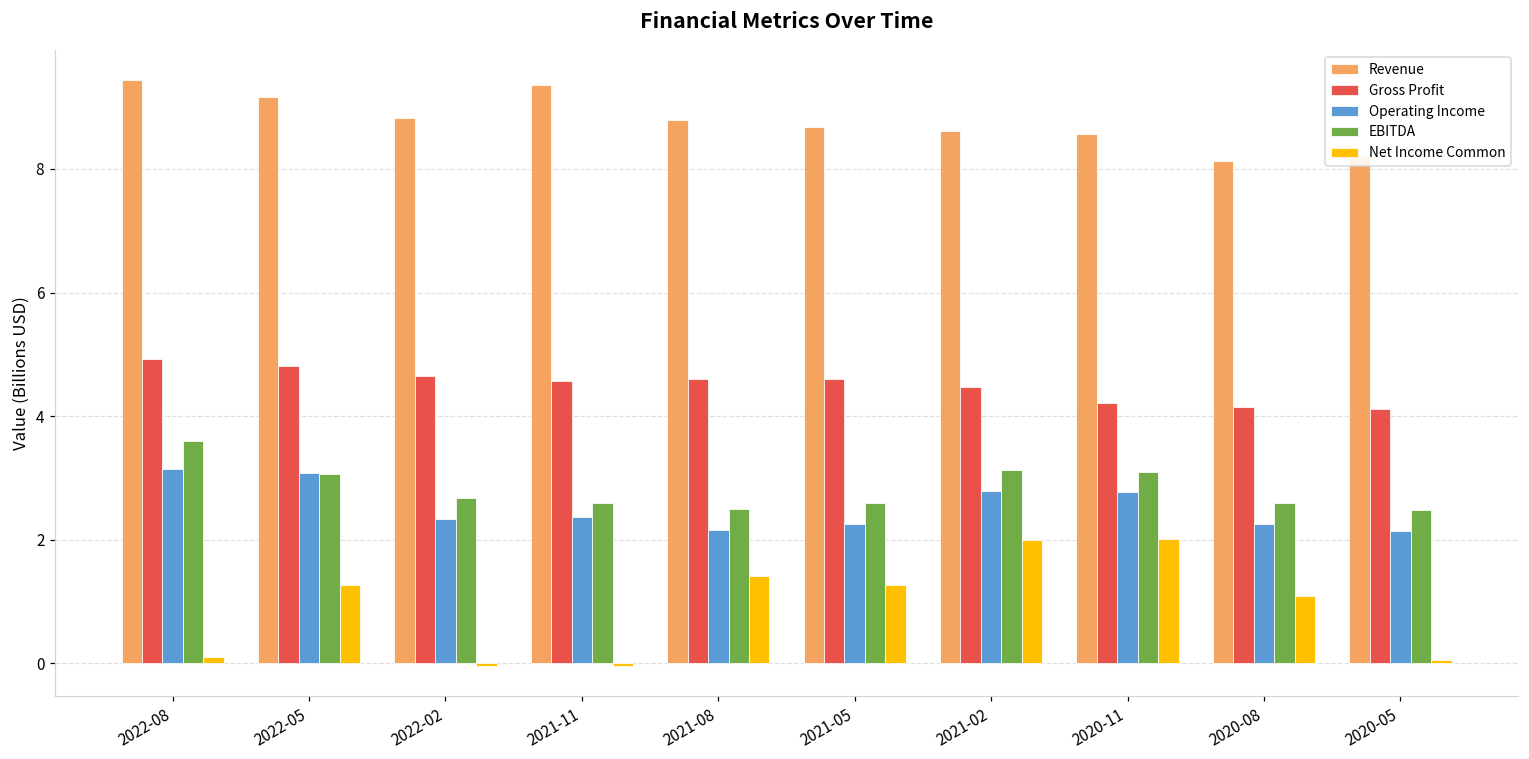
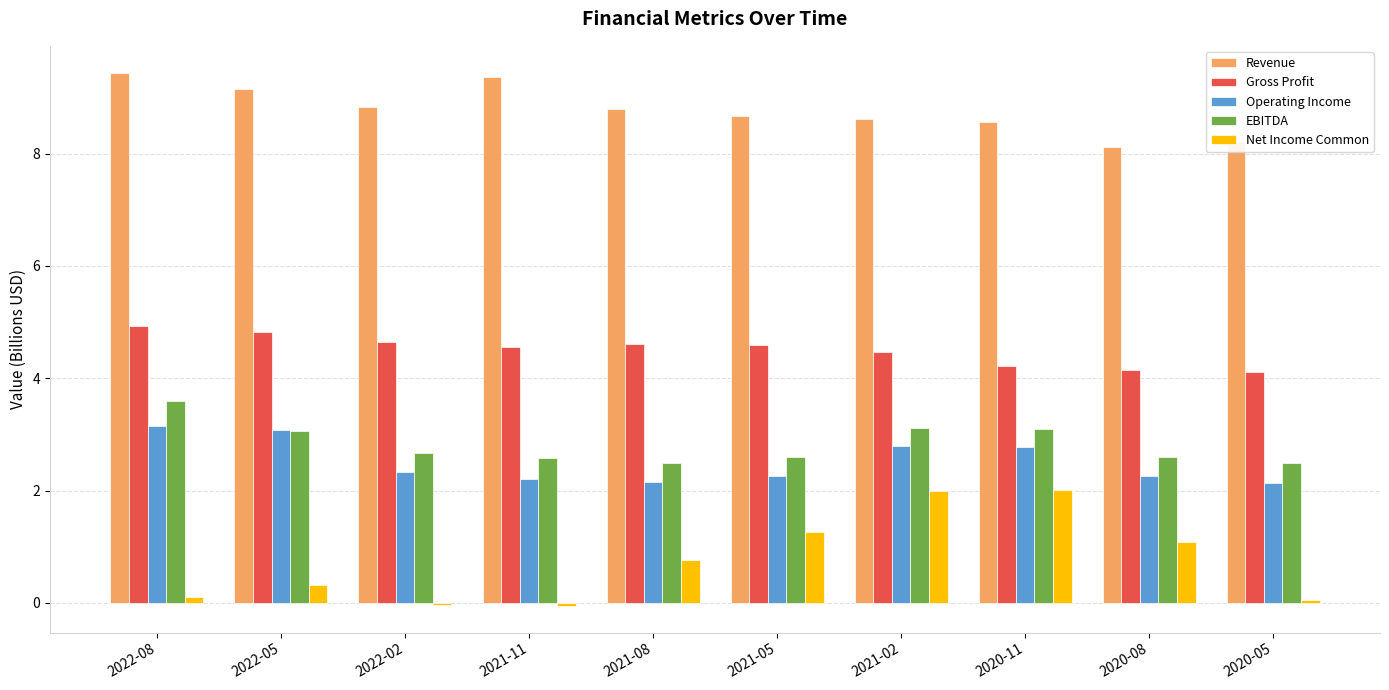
  {
    "Revenue": {
      "2022-08": 9.4,
      "2022-05": 9.2,
      "2022-02": 8.8,
      "2021-11": 9.4,
      "2021-08": 8.8,
      "2021-05": 8.7,
      "2021-02": 8.6,
      "2020-11": 8.6,
      "2020-08": 8.1
    },
    "Gross Profit": {
      "2022-08": 4.9,
      "2022-05": 4.8,
      "2022-02": 4.6,
      "2021-11": 4.6,
      "2021-08": 4.6,
      "2021-05": 4.6,
      "2021-02": 4.5,
      "2020-11": 4.2,
      "2020-08": 4.1,
      "2020-05": 4.1
    },
    "Operating Income": {
      "2022-08": 3.1,
      "2022-05": 3.1,
      "2022-02": 2.3,
-     "2021-11": 2.4,
+     "2021-11": 2.2,
      "2021-08": 2.2,
      "2021-05": 2.3,
      "2021-02": 2.8,
      "2020-11": 2.8,
      "2020-08": 2.3,
      "2020-05": 2.1
    },
    "EBITDA": {
      "2022-08": 3.6,
      "2022-05": 3.1,
      "2022-02": 2.7,
      "2021-11": 2.6,
      "2021-08": 2.5,
      "2021-05": 2.6,
      "2021-02": 3.1,
      "2020-11": 3.1,
      "2020-08": 2.6,
      "2020-05": 2.5
    },
    "Net Income Common": {
      "2022-08": 0.1,
-     "2022-05": 1.3,
+     "2022-05": 0.3,
      "2021-11": -0.1,
-     "2021-08": 1.4,
+     "2021-08": 0.8,
      "2021-05": 1.3,
      "2021-02": 2.0,
      "2020-11": 2.0,
      "2020-08": 1.1,
      "2020-05": 0.1
    }
  }
